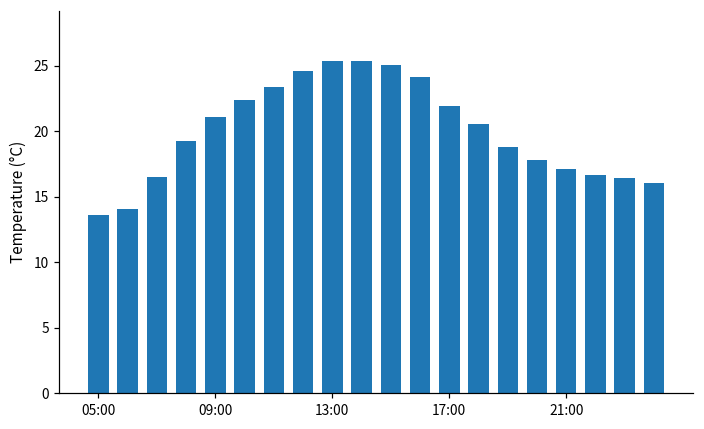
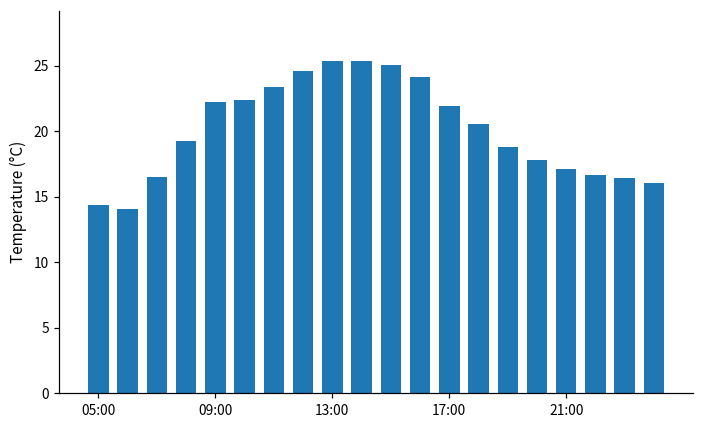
  {
-   "05:00": 13.6,
-   "09:00": 21.1,
+   "05:00": 14.4,
+   "09:00": 22.3,
    "13:00": 25.4,
    "17:00": 21.9,
    "21:00": 17.1
  }
